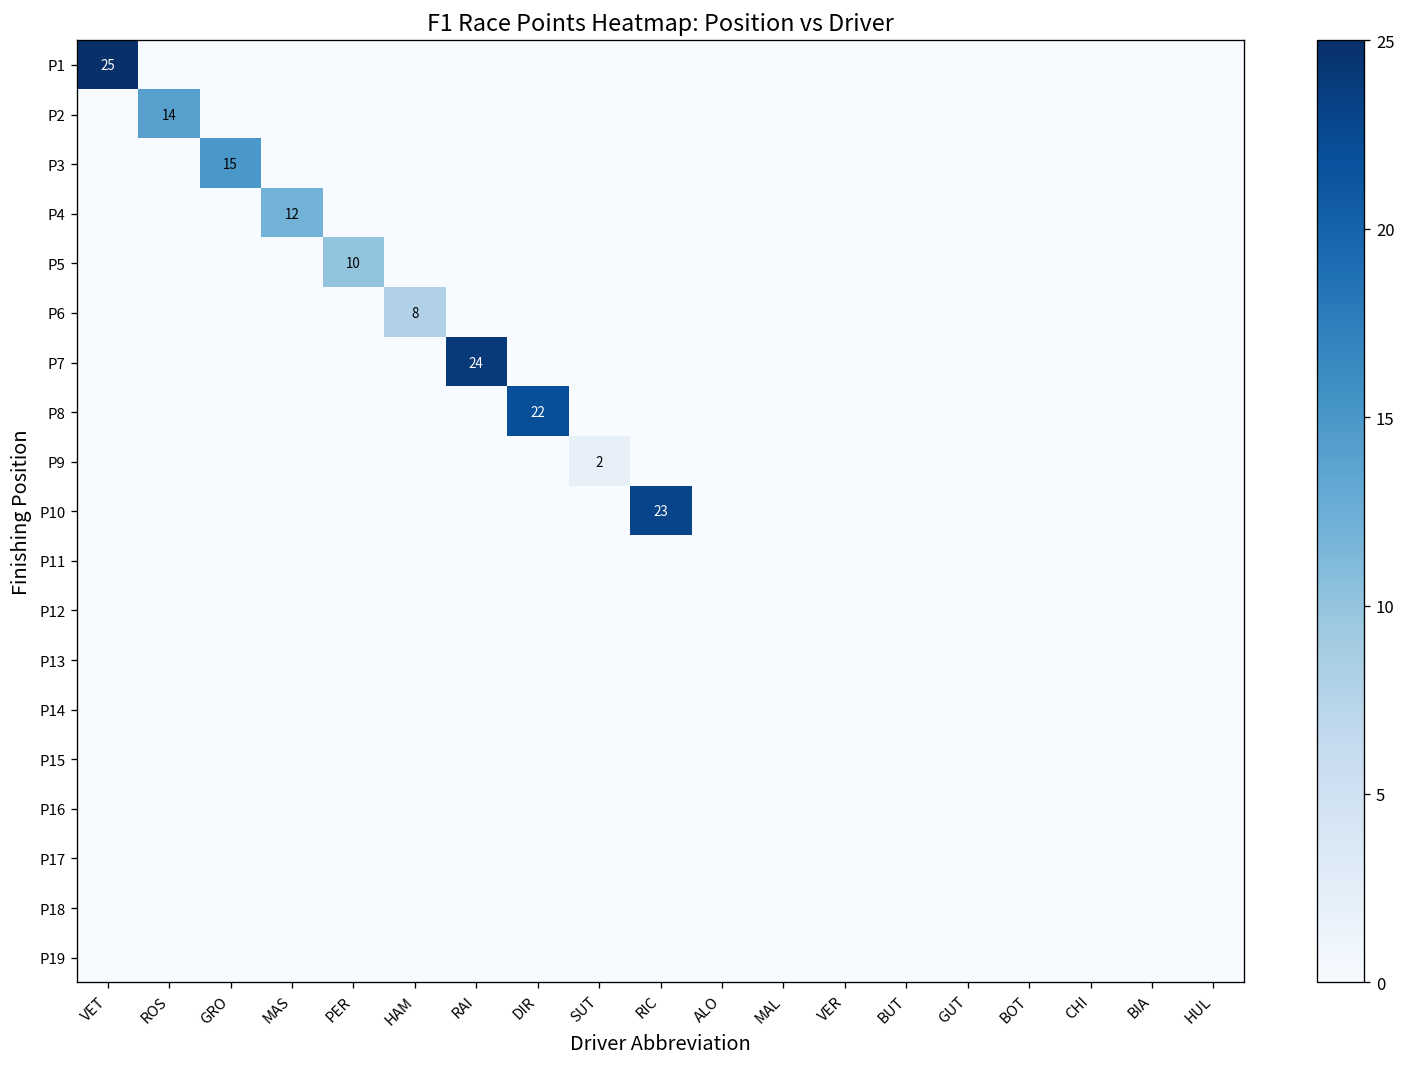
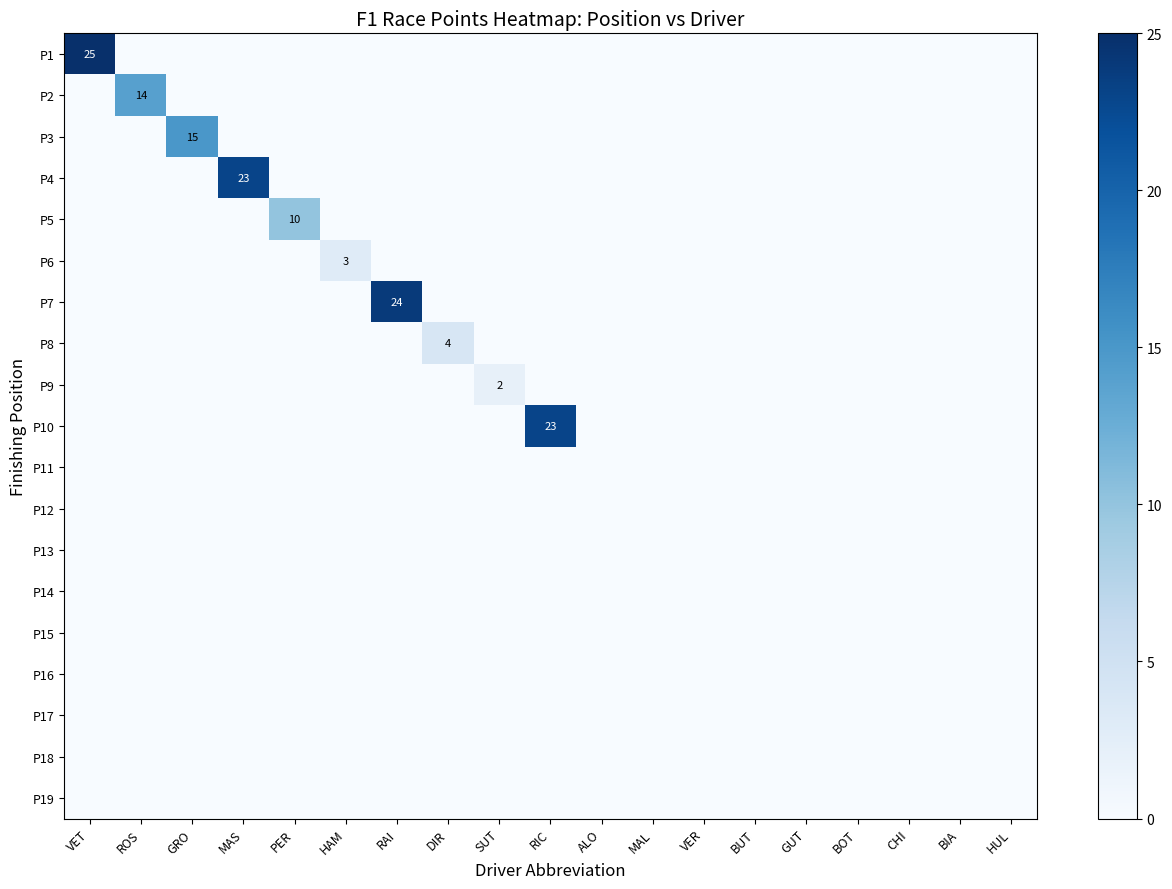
  {
    "P1": {
      "VET": 25
    },
    "P2": {
      "ROS": 14
    },
    "P3": {
      "GRO": 15
    },
    "P4": {
-     "MAS": 12
+     "MAS": 23
    },
    "P5": {
      "PER": 10
    },
    "P6": {
-     "HAM": 8
+     "HAM": 3
    },
    "P7": {
      "RAI": 24
    },
    "P8": {
-     "DIR": 22
+     "DIR": 4
    },
    "P9": {
      "SUT": 2
    },
    "P10": {
      "RIC": 23
    }
  }
